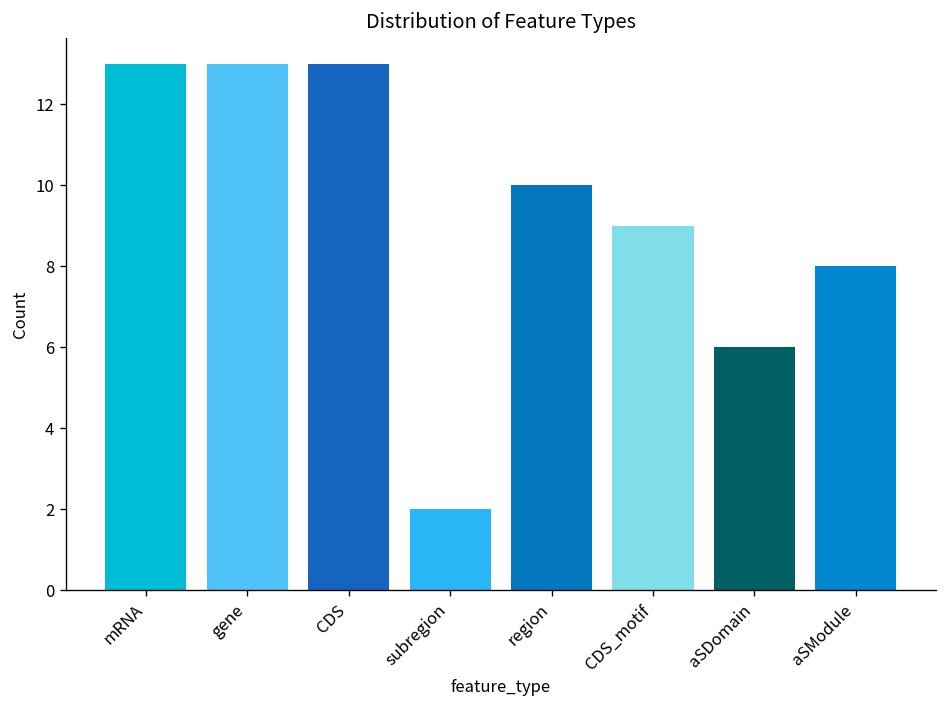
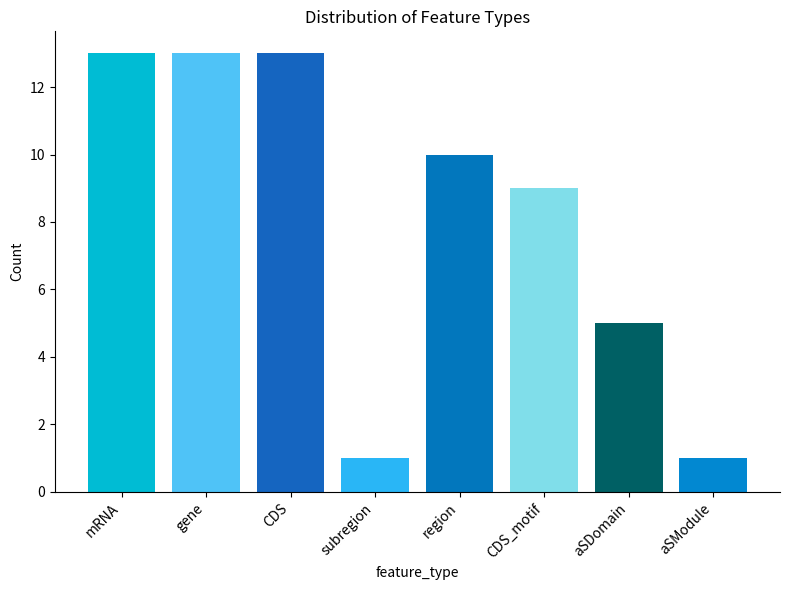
  {
    "mRNA": 13,
    "gene": 13,
    "CDS": 13,
-   "subregion": 2,
+   "subregion": 1,
    "region": 10,
    "CDS_motif": 9,
-   "aSDomain": 6,
-   "aSModule": 8
+   "aSDomain": 5,
+   "aSModule": 1
  }
